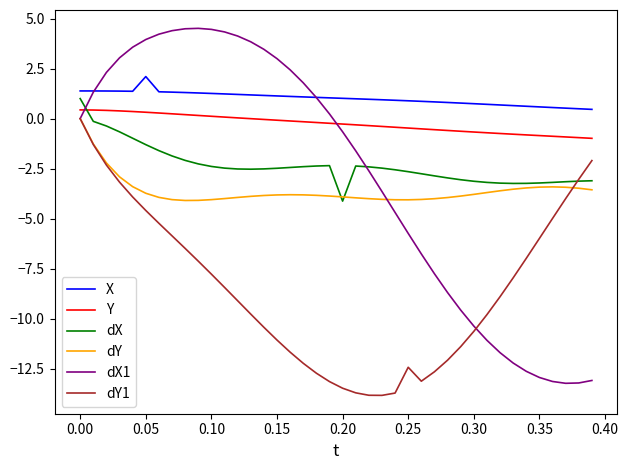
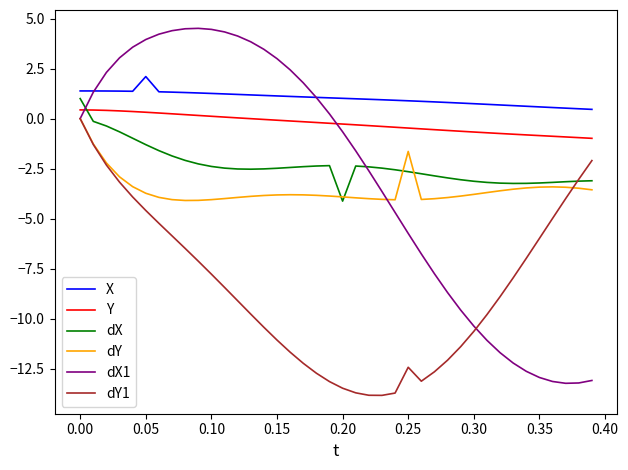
  {
    "X": {
      "0.00": 1.4,
      "0.05": 2.1,
      "0.10": 1.3,
      "0.15": 1.1,
      "0.20": 1.0,
      "0.25": 0.9,
      "0.30": 0.7,
      "0.35": 0.6
    },
    "Y": {
      "0.00": 0.4,
      "0.05": 0.3,
      "0.10": 0.1,
      "0.15": -0.1,
      "0.20": -0.3,
      "0.25": -0.5,
      "0.30": -0.7,
      "0.35": -0.8
    },
    "dX": {
      "0.00": 1.0,
      "0.05": -1.3,
      "0.10": -2.4,
      "0.15": -2.5,
      "0.20": -4.1,
      "0.25": -2.7,
      "0.30": -3.1,
      "0.35": -3.2
    },
    "dY": {
      "0.05": -3.7,
      "0.10": -4.0,
      "0.15": -3.8,
      "0.20": -3.9,
-     "0.25": -4.1,
+     "0.25": -1.6,
      "0.30": -3.8,
      "0.35": -3.4
    },
    "dX1": {
      "0.05": 3.9,
      "0.10": 4.5,
      "0.15": 3.0,
      "0.20": -0.7,
      "0.25": -5.7,
      "0.30": -10.4,
      "0.35": -12.9
    },
    "dY1": {
      "0.05": -4.6,
      "0.10": -7.8,
      "0.15": -11.1,
      "0.20": -13.5,
      "0.25": -12.4,
      "0.30": -10.6,
      "0.35": -6.0
    }
  }
